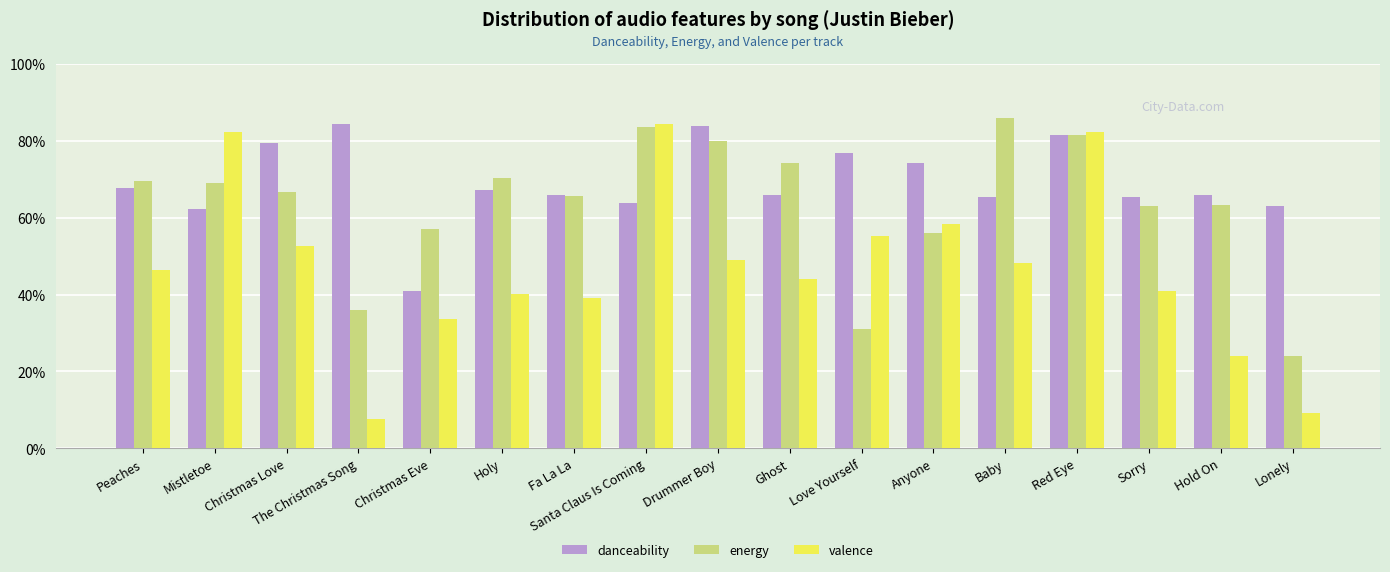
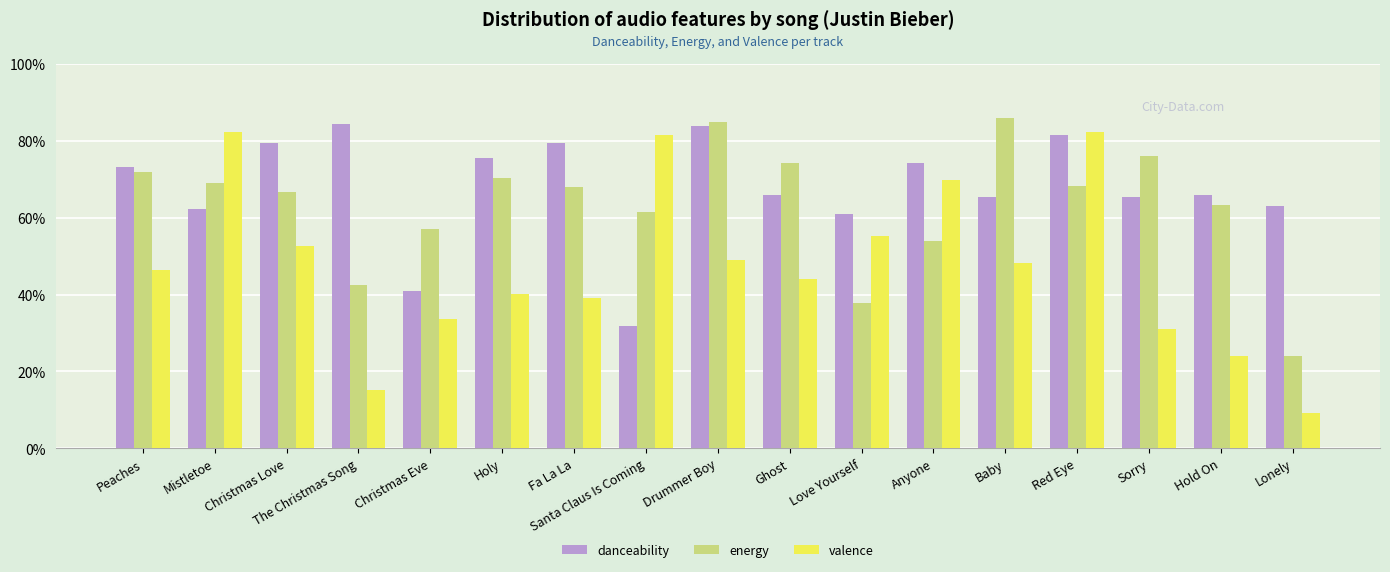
  {
    "danceability": {
-     "Peaches": "68%",
+     "Peaches": "73%",
      "Mistletoe": "62%",
      "Christmas Love": "79%",
      "The Christmas Song": "85%",
      "Christmas Eve": "41%",
-     "Holy": "67%",
-     "Fa La La": "66%",
-     "Santa Claus Is Coming": "64%",
+     "Holy": "76%",
+     "Fa La La": "79%",
+     "Santa Claus Is Coming": "32%",
      "Drummer Boy": "84%",
      "Ghost": "66%",
-     "Love Yourself": "77%",
+     "Love Yourself": "61%",
      "Anyone": "74%",
      "Baby": "65%",
      "Red Eye": "82%",
      "Sorry": "65%",
      "Hold On": "66%",
      "Lonely": "63%"
    },
    "energy": {
-     "Peaches": "70%",
+     "Peaches": "72%",
      "Mistletoe": "69%",
      "Christmas Love": "67%",
-     "The Christmas Song": "36%",
+     "The Christmas Song": "43%",
      "Christmas Eve": "57%",
      "Holy": "70%",
-     "Fa La La": "66%",
-     "Santa Claus Is Coming": "84%",
-     "Drummer Boy": "80%",
+     "Fa La La": "68%",
+     "Santa Claus Is Coming": "62%",
+     "Drummer Boy": "85%",
      "Ghost": "74%",
-     "Love Yourself": "31%",
-     "Anyone": "56%",
+     "Love Yourself": "38%",
+     "Anyone": "54%",
      "Baby": "86%",
-     "Red Eye": "82%",
-     "Sorry": "63%",
+     "Red Eye": "68%",
+     "Sorry": "76%",
      "Hold On": "63%",
      "Lonely": "24%"
    },
    "valence": {
      "Peaches": "46%",
      "Mistletoe": "82%",
      "Christmas Love": "53%",
-     "The Christmas Song": "8%",
+     "The Christmas Song": "15%",
      "Christmas Eve": "34%",
      "Holy": "40%",
      "Fa La La": "39%",
-     "Santa Claus Is Coming": "85%",
+     "Santa Claus Is Coming": "81%",
      "Drummer Boy": "49%",
      "Ghost": "44%",
      "Love Yourself": "55%",
-     "Anyone": "58%",
+     "Anyone": "70%",
      "Baby": "48%",
      "Red Eye": "82%",
-     "Sorry": "41%",
+     "Sorry": "31%",
      "Hold On": "24%",
      "Lonely": "9%"
    }
  }
